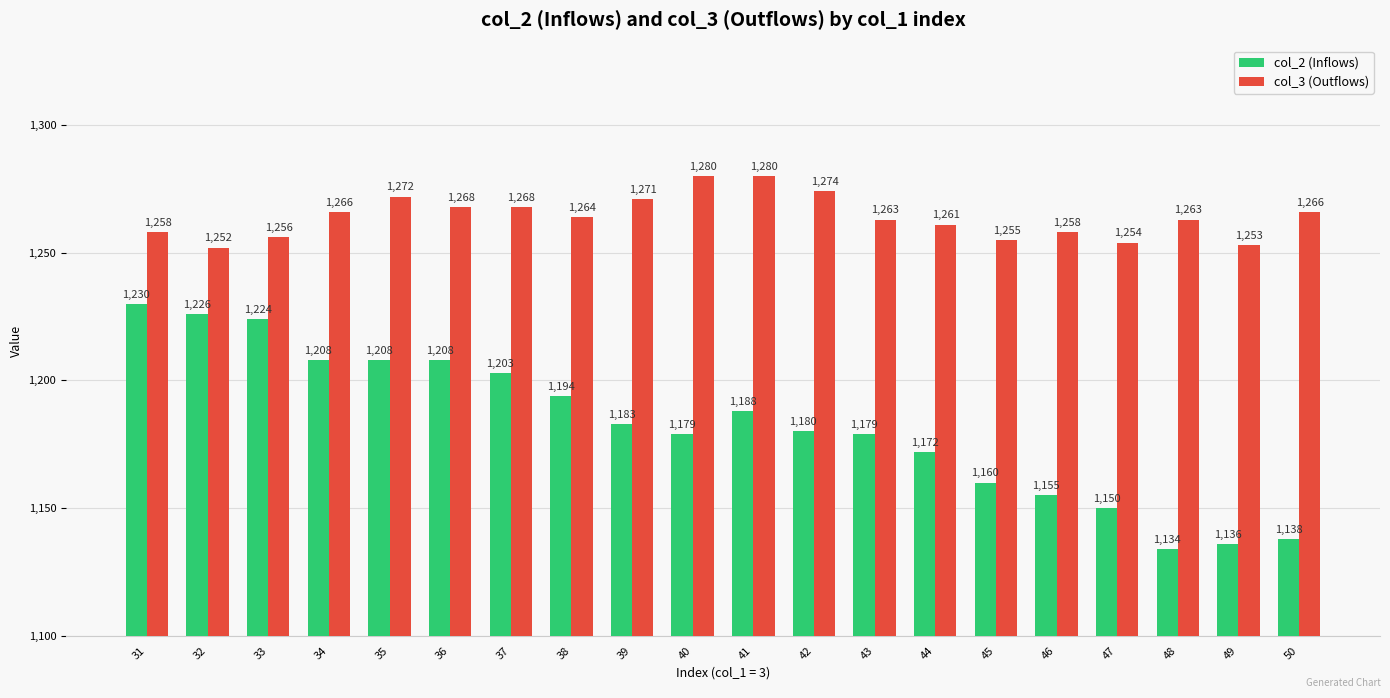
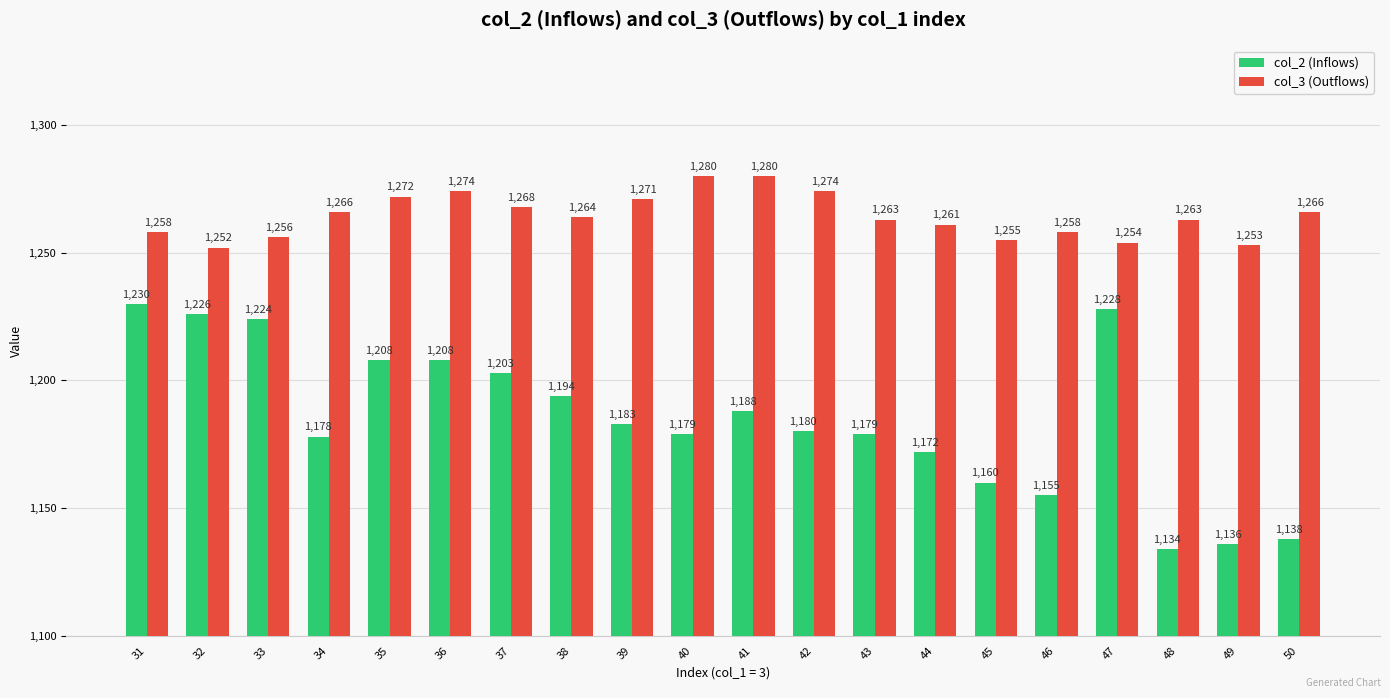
  {
    "col_2 (Inflows)": {
      "31": "1,230",
      "32": "1,226",
      "33": "1,224",
-     "34": "1,208",
+     "34": "1,178",
      "35": "1,208",
      "36": "1,208",
      "37": "1,203",
      "38": "1,194",
      "39": "1,183",
      "40": "1,179",
      "41": "1,188",
      "42": "1,180",
      "43": "1,179",
      "44": "1,172",
      "45": "1,160",
      "46": "1,155",
-     "47": "1,150",
+     "47": "1,228",
      "48": "1,134",
      "49": "1,136",
      "50": "1,138"
    },
    "col_3 (Outflows)": {
      "31": "1,258",
      "32": "1,252",
      "33": "1,256",
      "34": "1,266",
      "35": "1,272",
-     "36": "1,268",
+     "36": "1,274",
      "37": "1,268",
      "38": "1,264",
      "39": "1,271",
      "40": "1,280",
      "41": "1,280",
      "42": "1,274",
      "43": "1,263",
      "44": "1,261",
      "45": "1,255",
      "46": "1,258",
      "47": "1,254",
      "48": "1,263",
      "49": "1,253",
      "50": "1,266"
    }
  }
